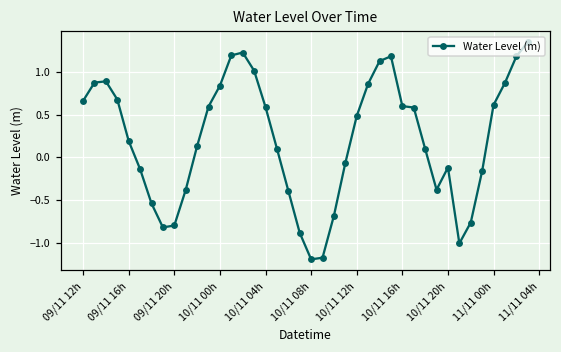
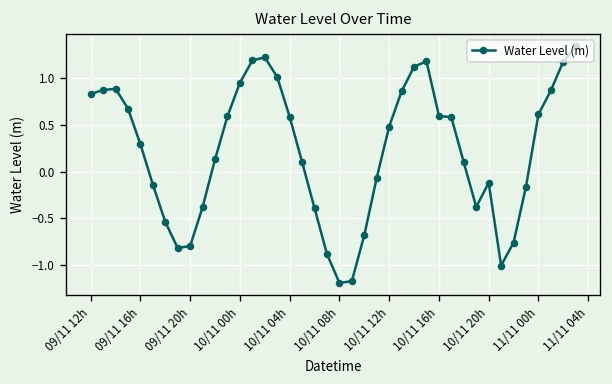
  {
-   "09/11 12h": 0.7,
-   "09/11 16h": 0.2,
+   "09/11 12h": 0.8,
+   "09/11 16h": 0.3,
    "09/11 20h": -0.8,
-   "10/11 00h": 0.8,
+   "10/11 00h": 0.9,
    "10/11 04h": 0.6,
    "10/11 08h": -1.2,
    "10/11 12h": 0.5,
    "10/11 16h": 0.6,
    "10/11 20h": -0.1,
    "11/11 00h": 0.6
  }
